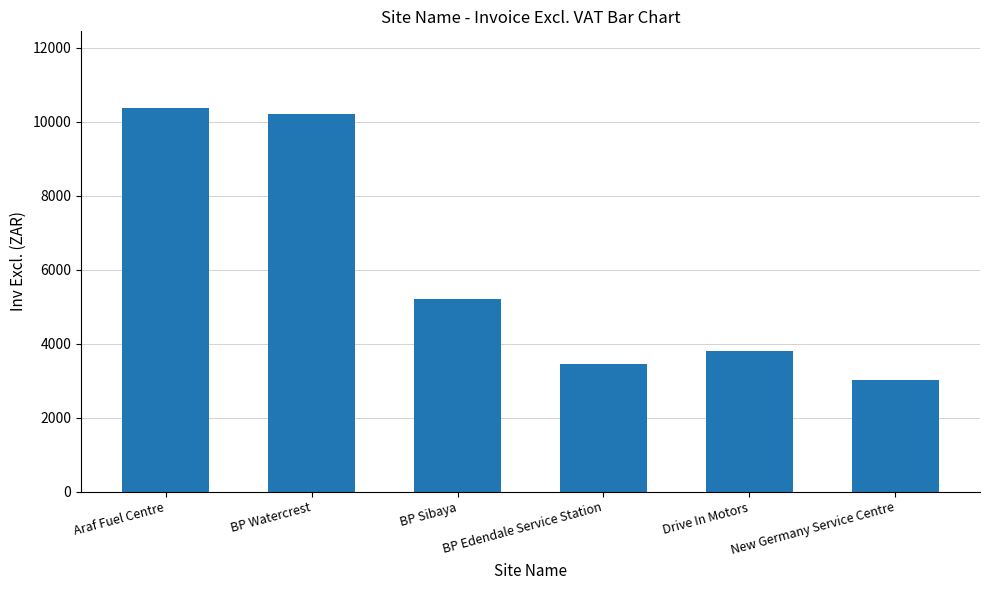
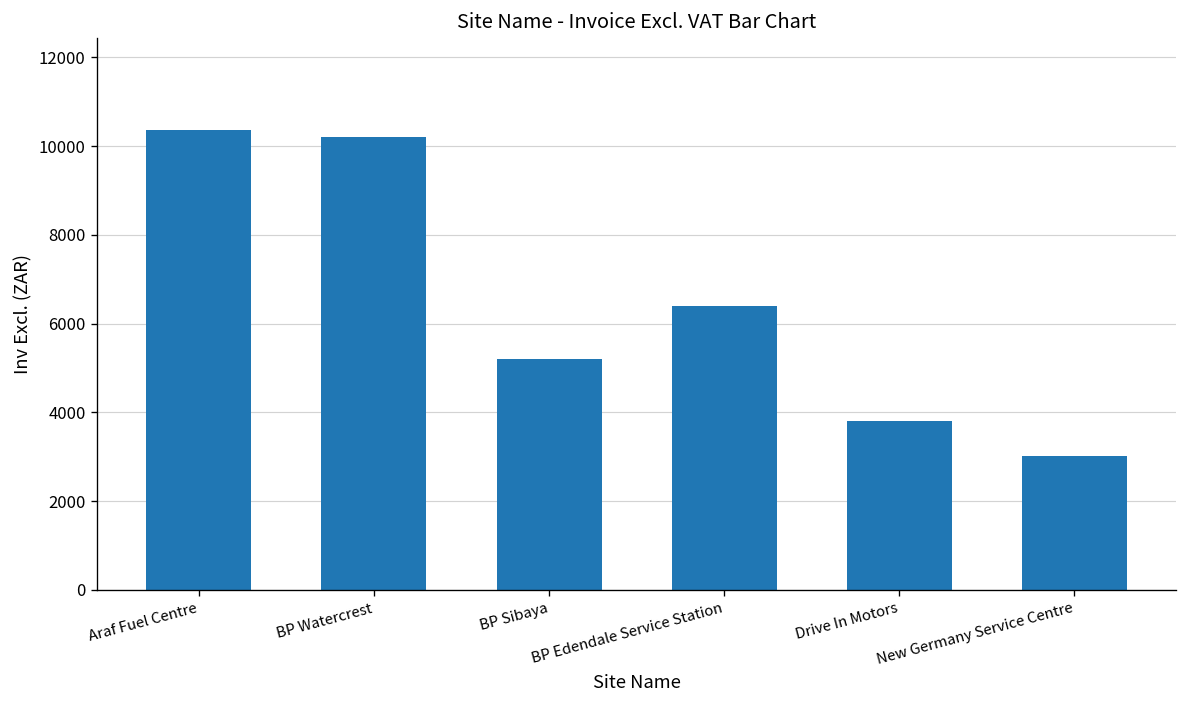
  {
    "Araf Fuel Centre": 10400,
    "BP Watercrest": 10200,
    "BP Sibaya": 5200,
-   "BP Edendale Service Station": 3400,
+   "BP Edendale Service Station": 6400,
    "Drive In Motors": 3800,
    "New Germany Service Centre": 3000
  }
